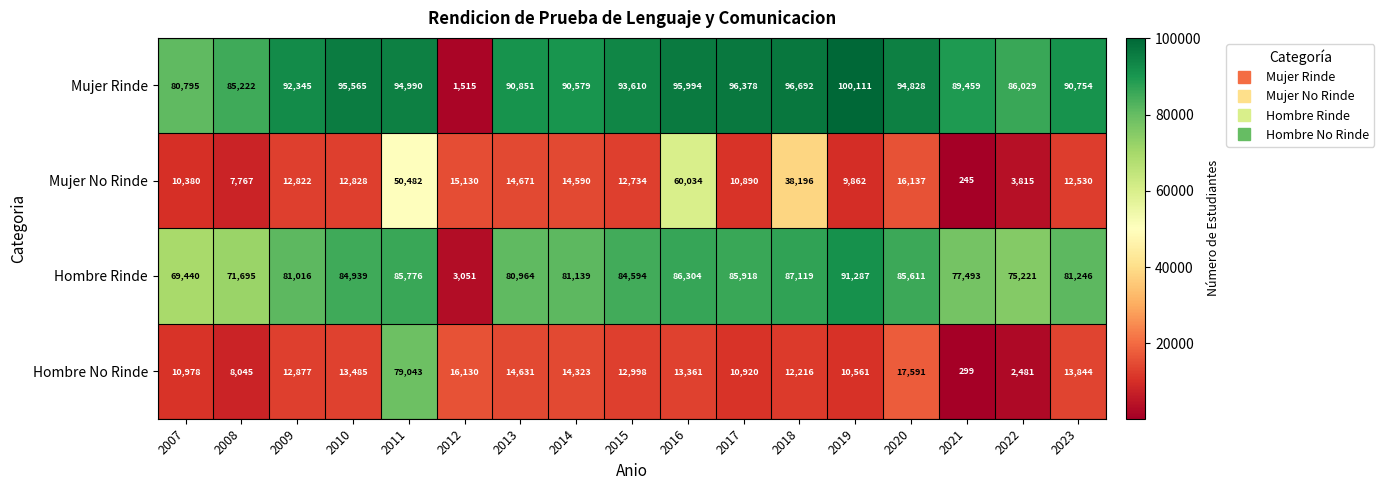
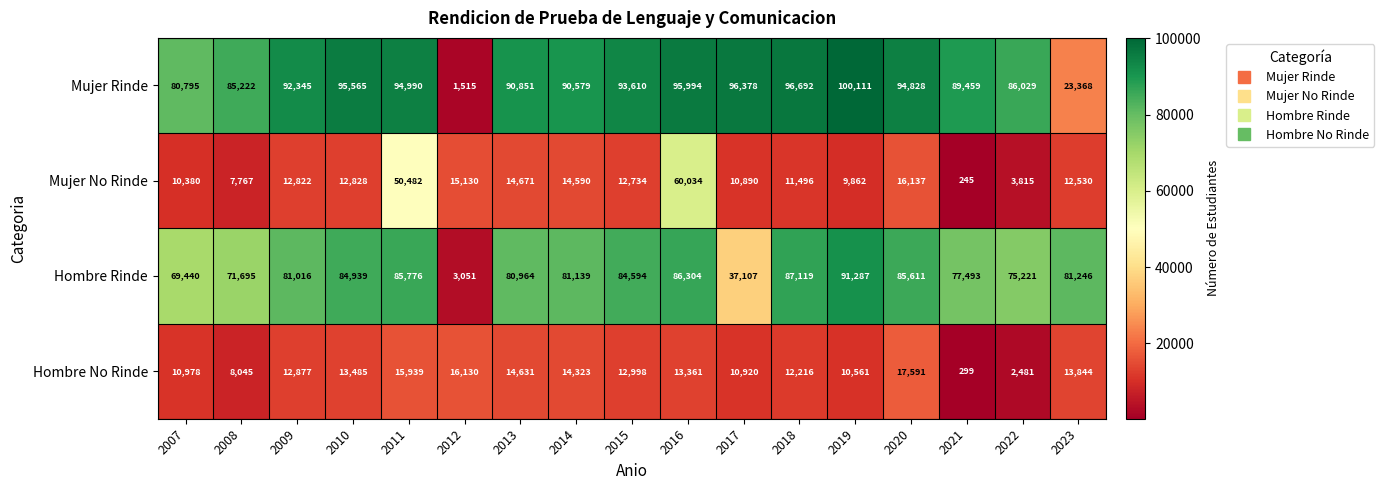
  {
    "Mujer Rinde": {
      "2007": "80,795",
      "2008": "85,222",
      "2009": "92,345",
      "2010": "95,565",
      "2011": "94,990",
      "2012": "1,515",
      "2013": "90,851",
      "2014": "90,579",
      "2015": "93,610",
      "2016": "95,994",
      "2017": "96,378",
      "2018": "96,692",
      "2019": "100,111",
      "2020": "94,828",
      "2021": "89,459",
      "2022": "86,029",
-     "2023": "90,754"
+     "2023": "23,368"
    },
    "Mujer No Rinde": {
      "2007": "10,380",
      "2008": "7,767",
      "2009": "12,822",
      "2010": "12,828",
      "2011": "50,482",
      "2012": "15,130",
      "2013": "14,671",
      "2014": "14,590",
      "2015": "12,734",
      "2016": "60,034",
      "2017": "10,890",
-     "2018": "38,196",
+     "2018": "11,496",
      "2019": "9,862",
      "2020": "16,137",
      "2021": "245",
      "2022": "3,815",
      "2023": "12,530"
    },
    "Hombre Rinde": {
      "2007": "69,440",
      "2008": "71,695",
      "2009": "81,016",
      "2010": "84,939",
      "2011": "85,776",
      "2012": "3,051",
      "2013": "80,964",
      "2014": "81,139",
      "2015": "84,594",
      "2016": "86,304",
-     "2017": "85,918",
+     "2017": "37,107",
      "2018": "87,119",
      "2019": "91,287",
      "2020": "85,611",
      "2021": "77,493",
      "2022": "75,221",
      "2023": "81,246"
    },
    "Hombre No Rinde": {
      "2007": "10,978",
      "2008": "8,045",
      "2009": "12,877",
      "2010": "13,485",
-     "2011": "79,043",
+     "2011": "15,939",
      "2012": "16,130",
      "2013": "14,631",
      "2014": "14,323",
      "2015": "12,998",
      "2016": "13,361",
      "2017": "10,920",
      "2018": "12,216",
      "2019": "10,561",
      "2020": "17,591",
      "2021": "299",
      "2022": "2,481",
      "2023": "13,844"
    }
  }
